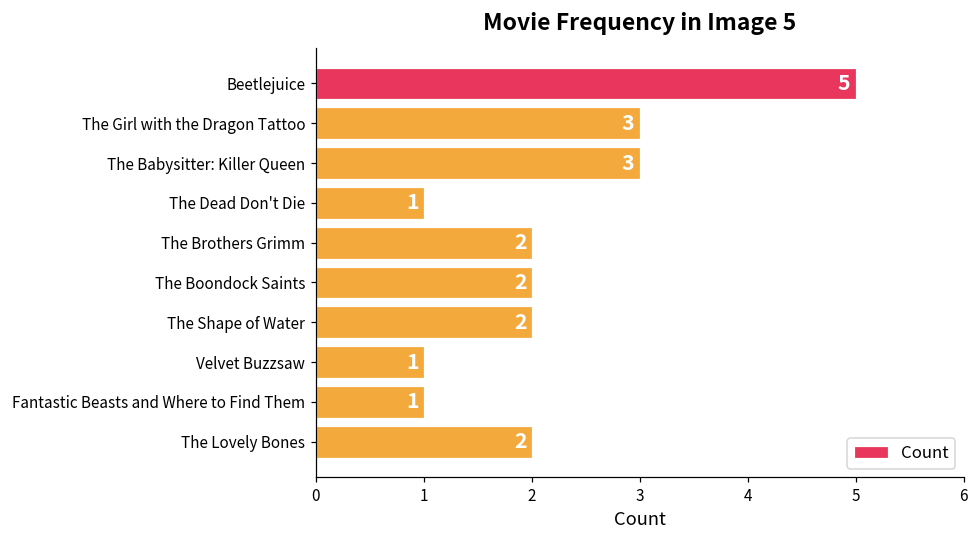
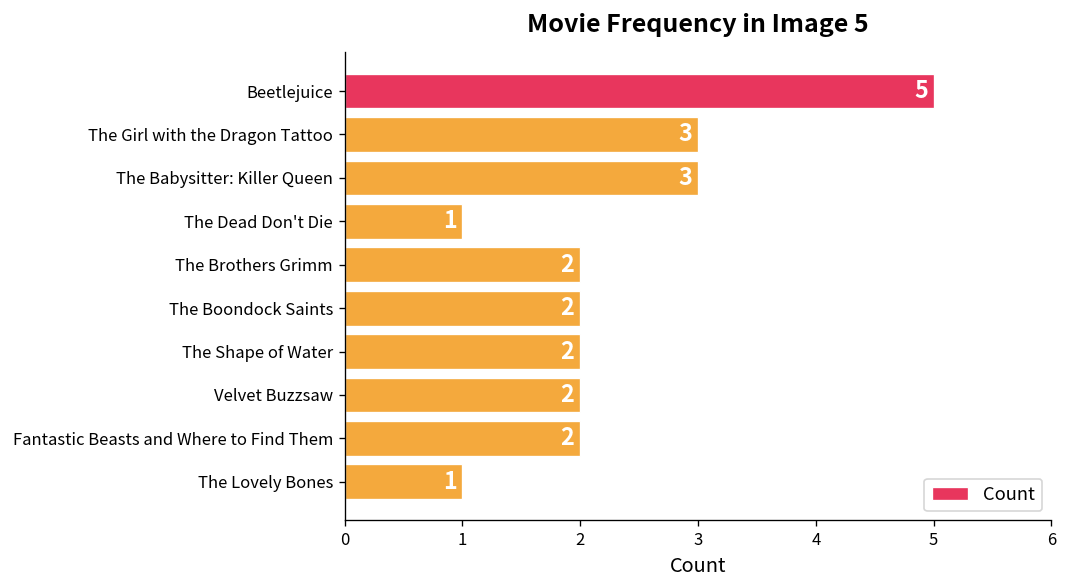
  {
    "Beetlejuice": 5,
    "The Girl with the Dragon Tattoo": 3,
    "The Babysitter: Killer Queen": 3,
    "The Dead Don't Die": 1,
    "The Brothers Grimm": 2,
    "The Boondock Saints": 2,
    "The Shape of Water": 2,
-   "Velvet Buzzsaw": 1,
-   "Fantastic Beasts and Where to Find Them": 1,
-   "The Lovely Bones": 2
+   "Velvet Buzzsaw": 2,
+   "Fantastic Beasts and Where to Find Them": 2,
+   "The Lovely Bones": 1
  }
